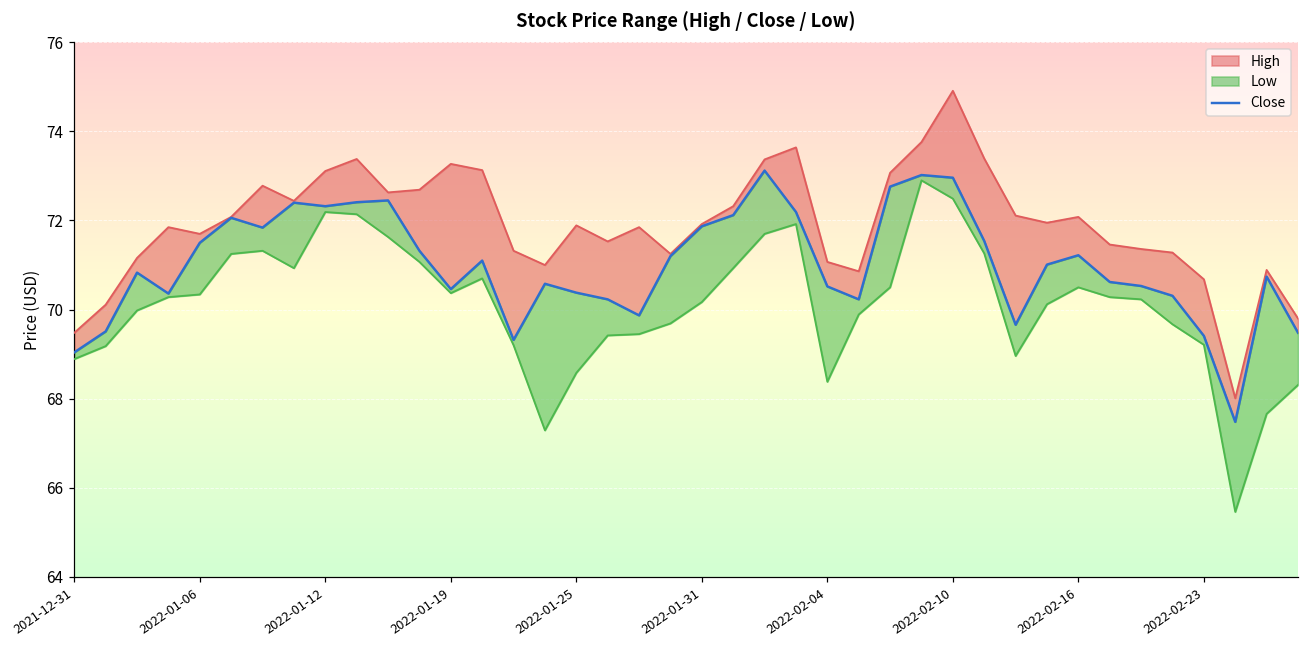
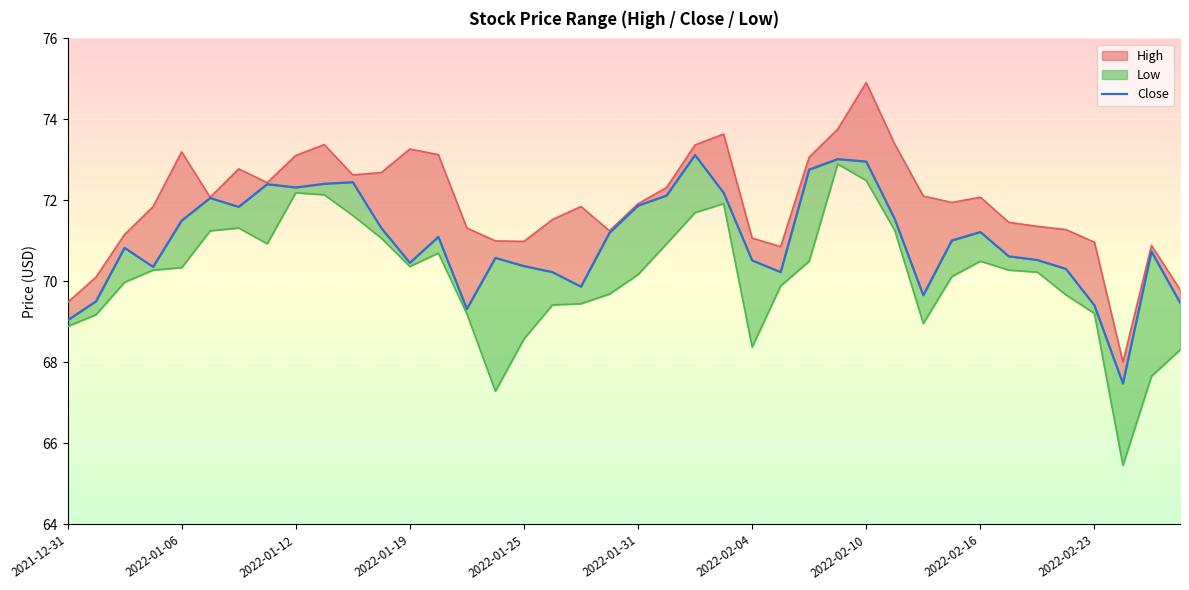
  {
    "High": {
      "2021-12-31": 69.5,
-     "2022-01-06": 71.7,
+     "2022-01-06": 73.2,
      "2022-01-12": 73.1,
      "2022-01-19": 73.3,
-     "2022-01-25": 71.9,
+     "2022-01-25": 71.0,
      "2022-02-04": 71.1,
      "2022-02-10": 74.9,
      "2022-02-16": 72.1,
-     "2022-02-23": 70.7
+     "2022-02-23": 71.0
    }
  }
